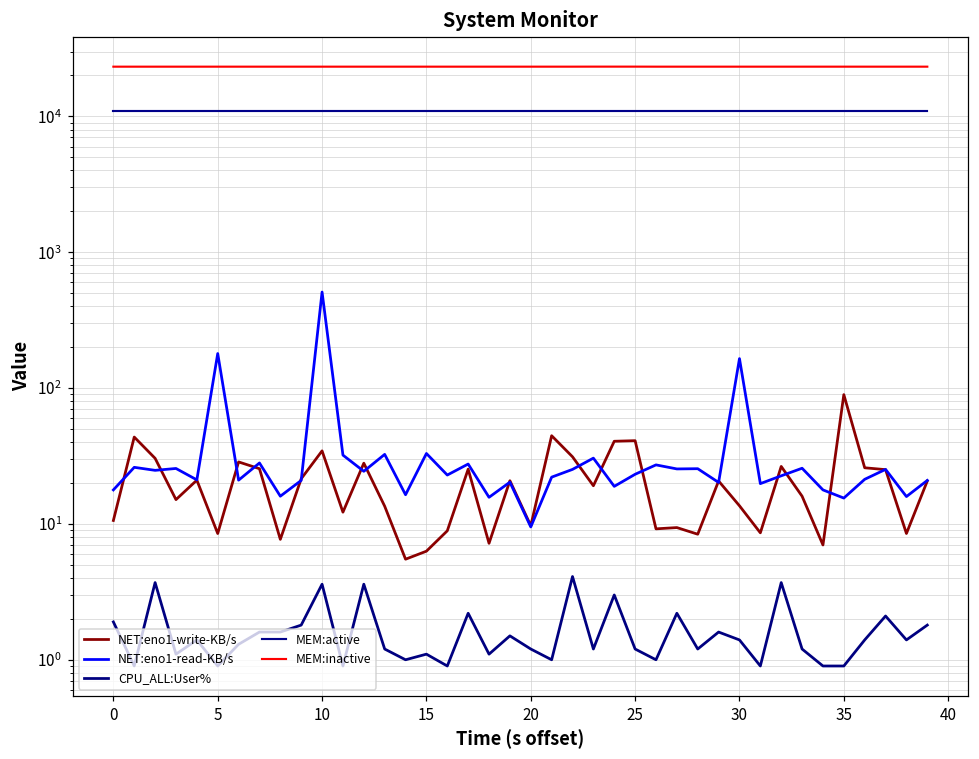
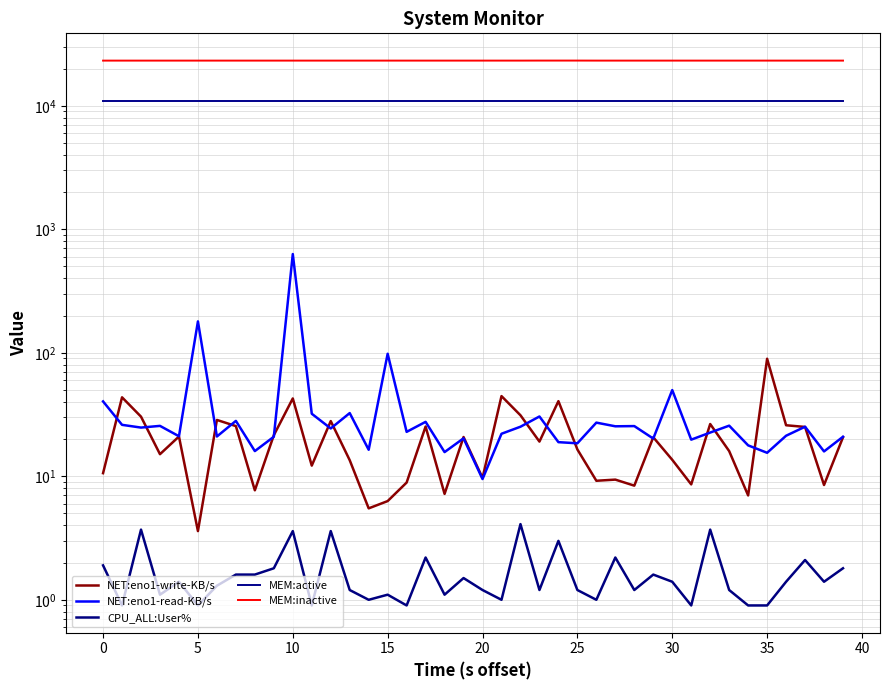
  {
    "NET:eno1-write-KB/s": {
      "0": 11,
-     "5": 9,
-     "10": 35,
+     "5": 3.6,
+     "10": 43,
      "15": 6,
-     "25": 41,
+     "25": 17,
      "30": 14,
      "35": 90
    },
    "NET:eno1-read-KB/s": {
-     "0": 18,
+     "0": 40,
      "5": 180,
-     "10": 510,
-     "15": 33,
-     "25": 23,
-     "30": 160,
+     "10": 600,
+     "15": 100,
+     "25": 19,
+     "30": 50,
      "35": 16
    },
    "MEM:inactive": {
      "0": 23000,
      "5": 23000,
      "10": 23000,
      "15": 23000,
      "20": 23000,
      "25": 23000,
      "30": 23000,
      "35": 23000
    }
  }
